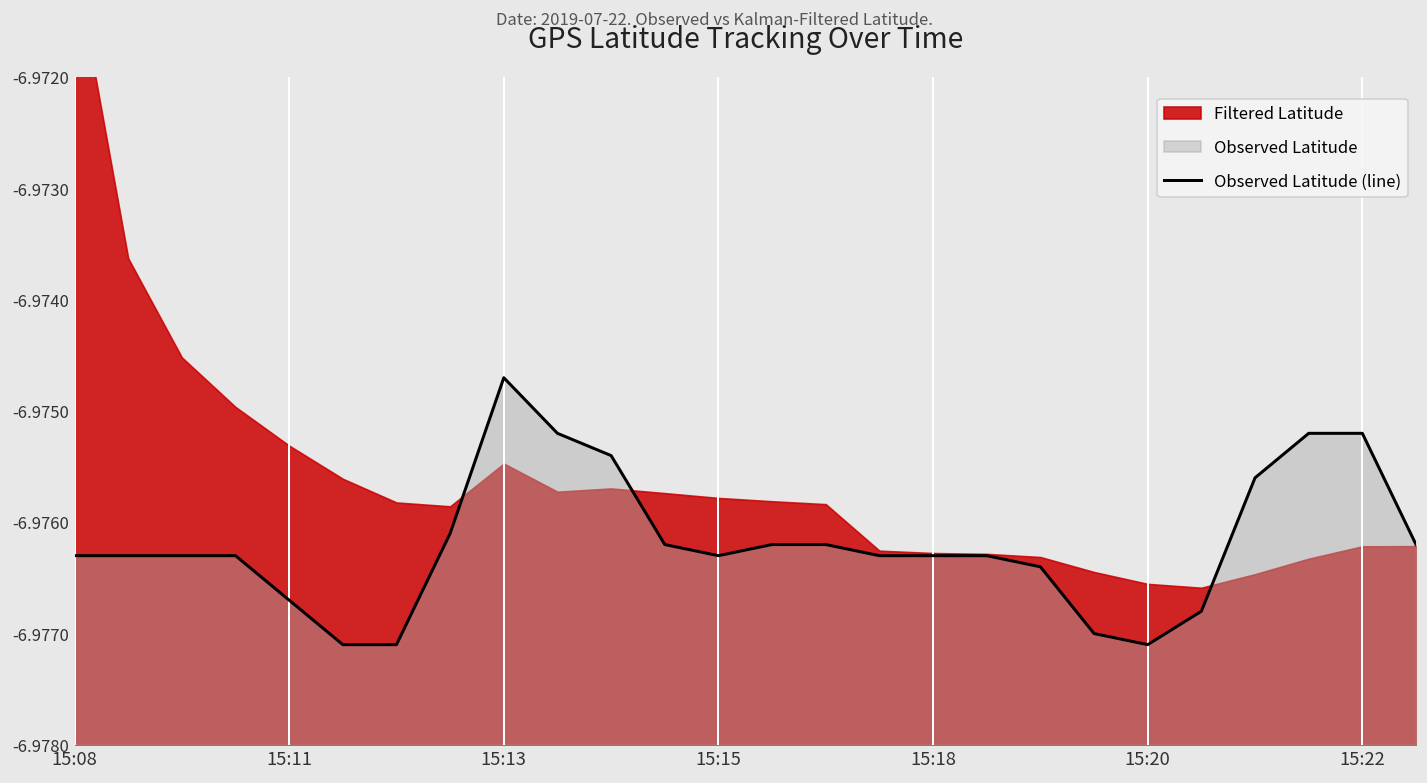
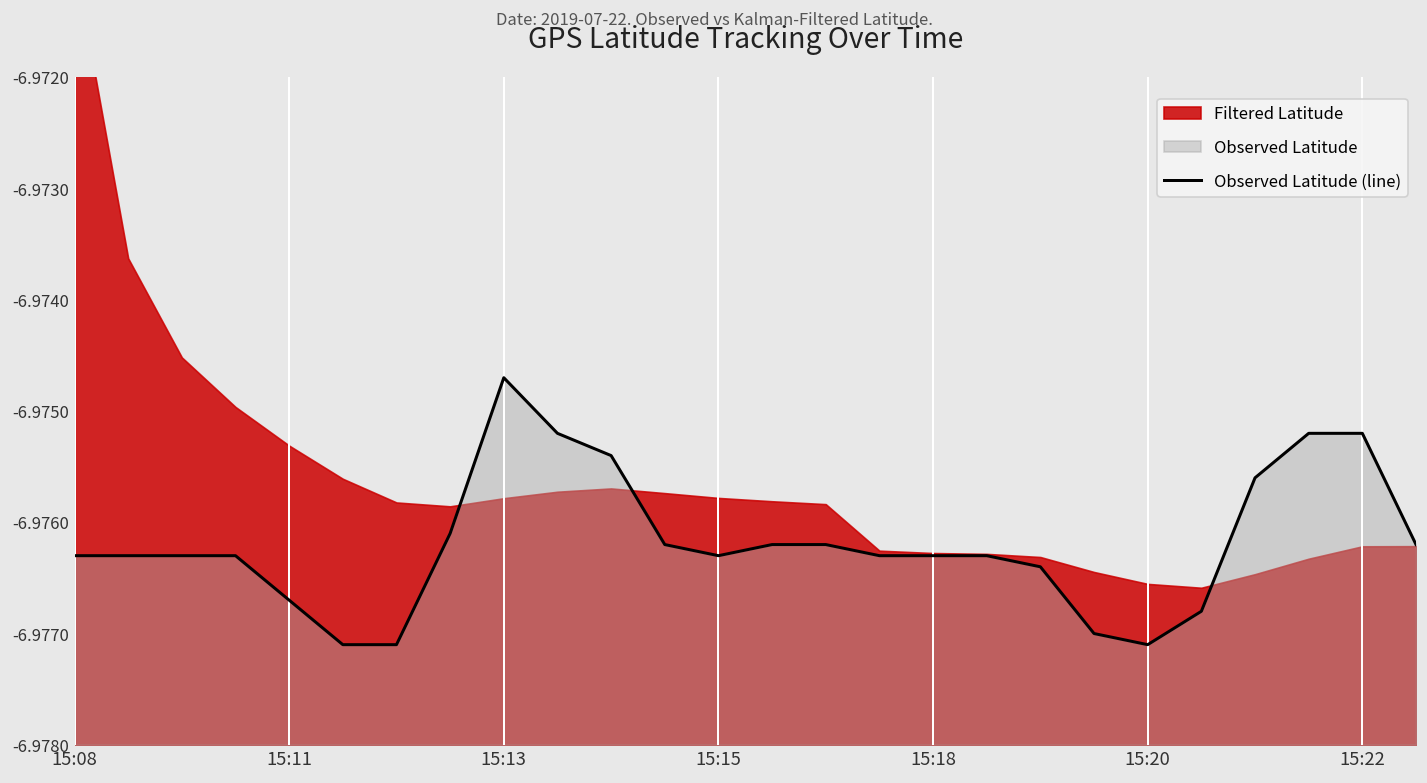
  {
    "Filtered Latitude": {
-     "15:13": -6.9755
+     "15:13": -6.9758
    },
    "Observed Latitude": {
      "15:08": -6.9763,
      "15:13": -6.9747
    }
  }
